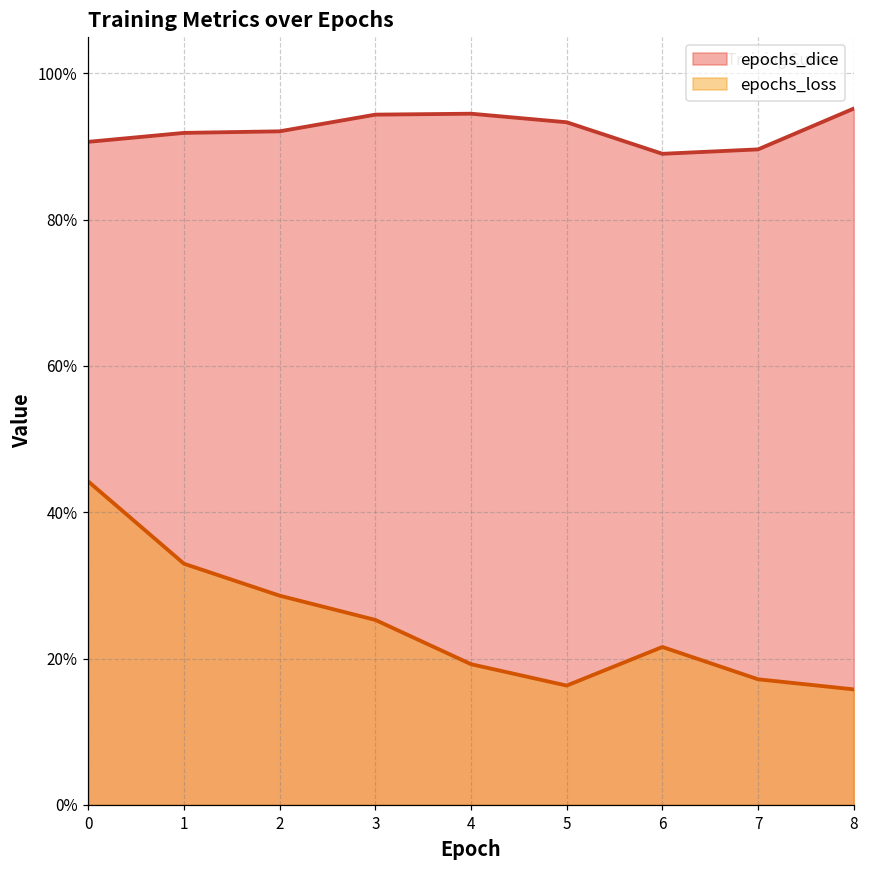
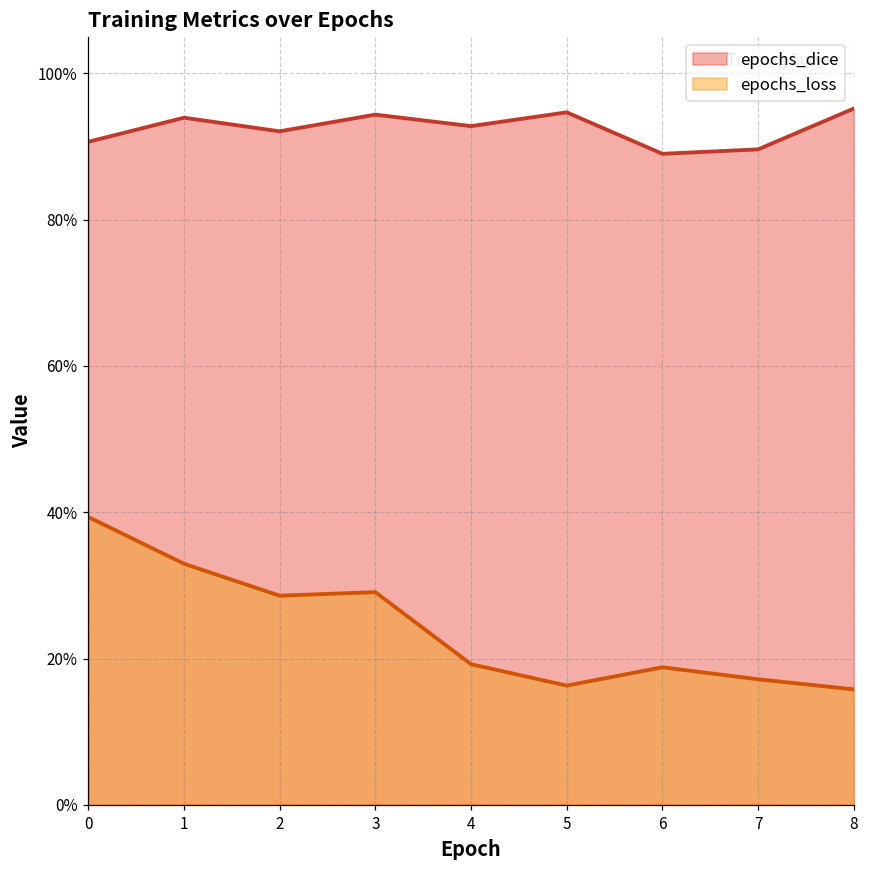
  {
    "epochs_dice": {
      "0": "91%",
-     "1": "92%",
+     "1": "94%",
      "2": "92%",
      "3": "94%",
-     "4": "94%",
-     "5": "93%",
+     "4": "93%",
+     "5": "95%",
      "6": "89%",
      "7": "90%",
      "8": "95%"
    },
    "epochs_loss": {
-     "0": "44%",
+     "0": "39%",
      "1": "33%",
      "2": "29%",
-     "3": "25%",
+     "3": "29%",
      "4": "19%",
      "5": "16%",
-     "6": "22%",
+     "6": "19%",
      "7": "17%",
      "8": "16%"
    }
  }
